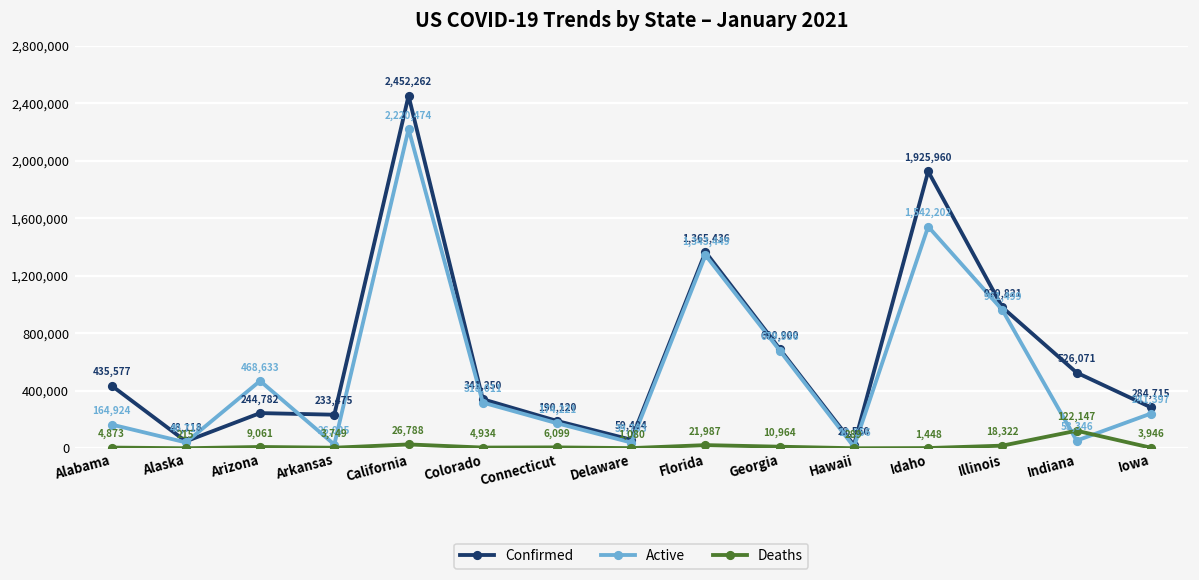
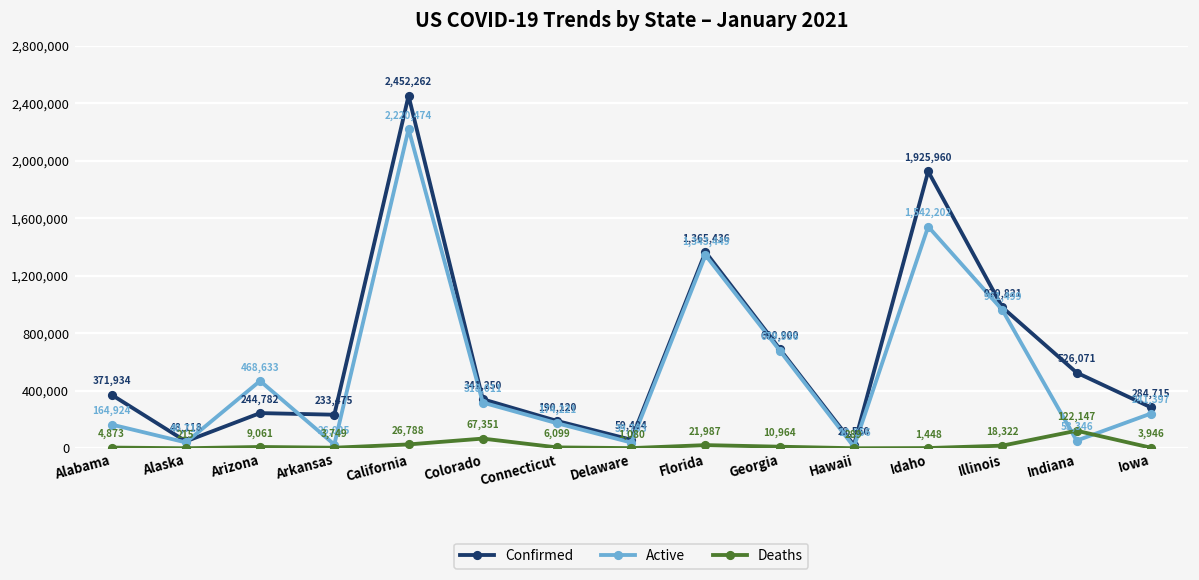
  {
    "Confirmed": {
-     "Alabama": "435,577",
+     "Alabama": "371,934",
      "Arizona": "244,782",
      "Arkansas": "233,475",
      "California": "2,452,262",
      "Idaho": "1,925,960",
      "Indiana": "526,071"
    },
    "Active": {
      "Alabama": "164,924",
      "Arizona": "468,633",
      "California": "2,220,474",
      "Idaho": "1,542,202"
    },
    "Deaths": {
      "Alabama": "4,873",
      "Arizona": "9,061",
      "California": "26,788",
-     "Colorado": "4,934",
+     "Colorado": "67,351",
      "Connecticut": "6,099",
      "Florida": "21,987",
      "Georgia": "10,964",
      "Idaho": "1,448",
      "Illinois": "18,322",
      "Indiana": "122,147",
      "Iowa": "3,946"
    }
  }
